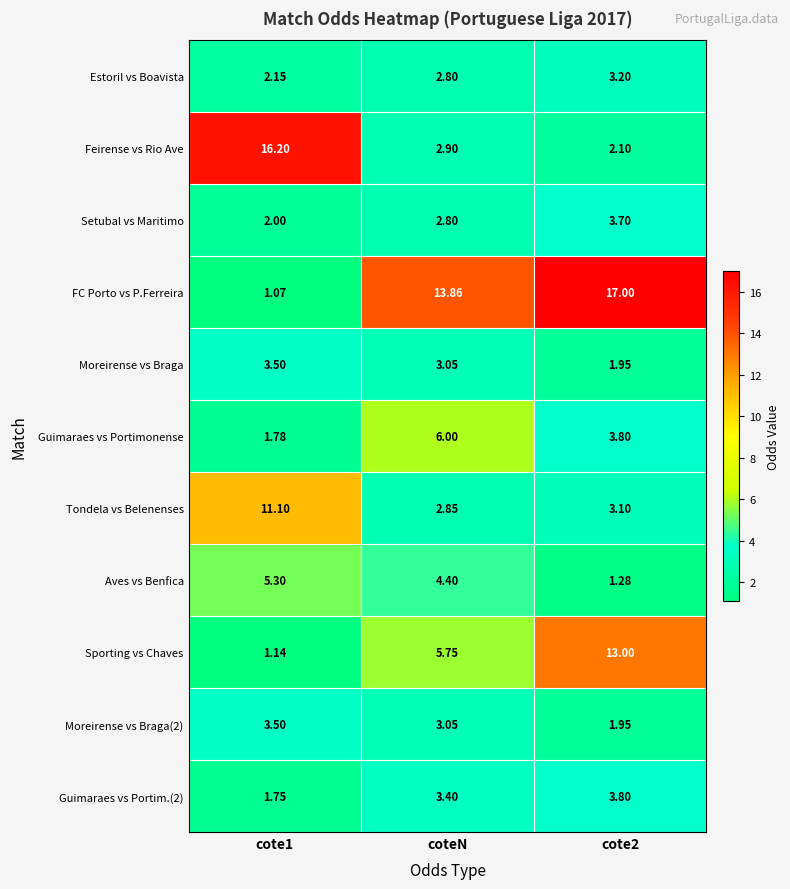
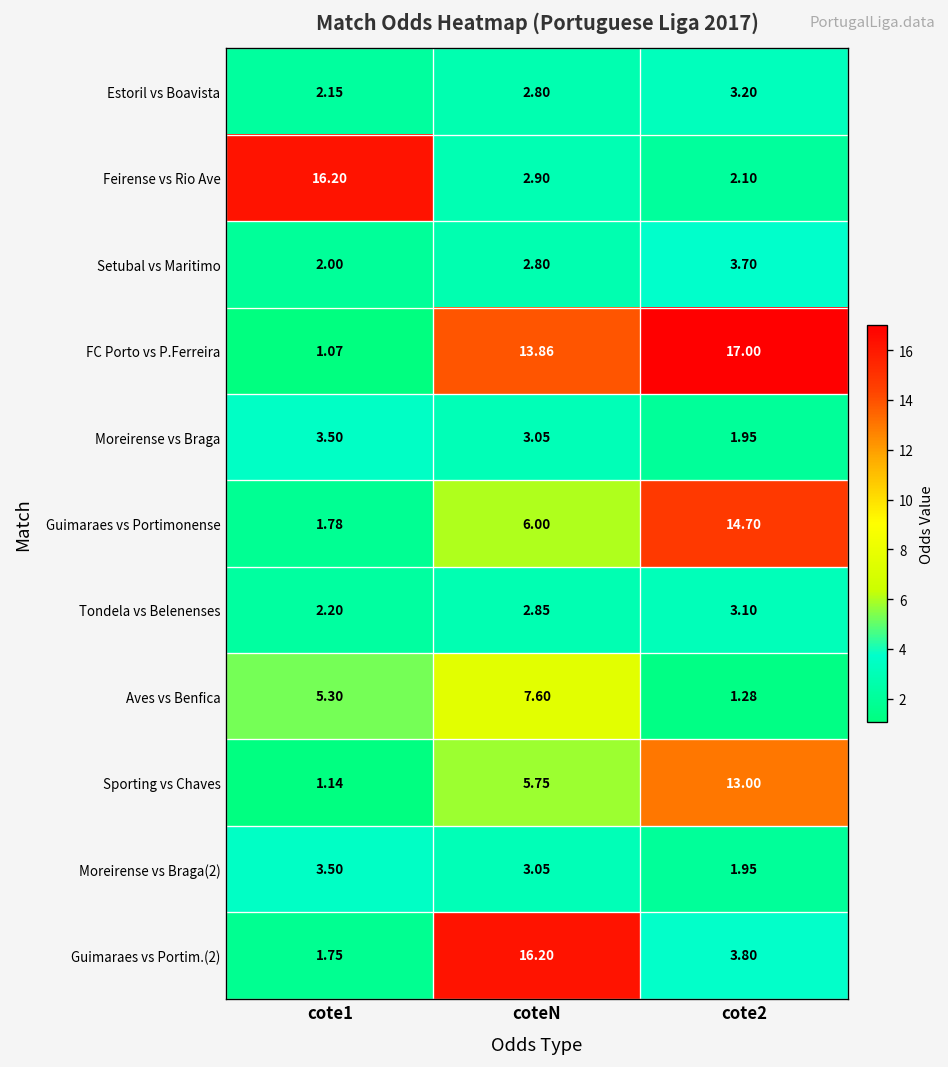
  {
    "Estoril vs Boavista": {
      "cote1": 2.15,
      "coteN": 2.80,
      "cote2": 3.20
    },
    "Feirense vs Rio Ave": {
      "cote1": 16.20,
      "coteN": 2.90,
      "cote2": 2.10
    },
    "Setubal vs Maritimo": {
      "cote1": 2.00,
      "coteN": 2.80,
      "cote2": 3.70
    },
    "FC Porto vs P.Ferreira": {
      "cote1": 1.07,
      "coteN": 13.86,
      "cote2": 17.00
    },
    "Moreirense vs Braga": {
      "cote1": 3.50,
      "coteN": 3.05,
      "cote2": 1.95
    },
    "Guimaraes vs Portimonense": {
      "cote1": 1.78,
      "coteN": 6.00,
-     "cote2": 3.80
+     "cote2": 14.70
    },
    "Tondela vs Belenenses": {
-     "cote1": 11.10,
+     "cote1": 2.20,
      "coteN": 2.85,
      "cote2": 3.10
    },
    "Aves vs Benfica": {
      "cote1": 5.30,
-     "coteN": 4.40,
+     "coteN": 7.60,
      "cote2": 1.28
    },
    "Sporting vs Chaves": {
      "cote1": 1.14,
      "coteN": 5.75,
      "cote2": 13.00
    },
    "Moreirense vs Braga(2)": {
      "cote1": 3.50,
      "coteN": 3.05,
      "cote2": 1.95
    },
    "Guimaraes vs Portim.(2)": {
      "cote1": 1.75,
-     "coteN": 3.40,
+     "coteN": 16.20,
      "cote2": 3.80
    }
  }
